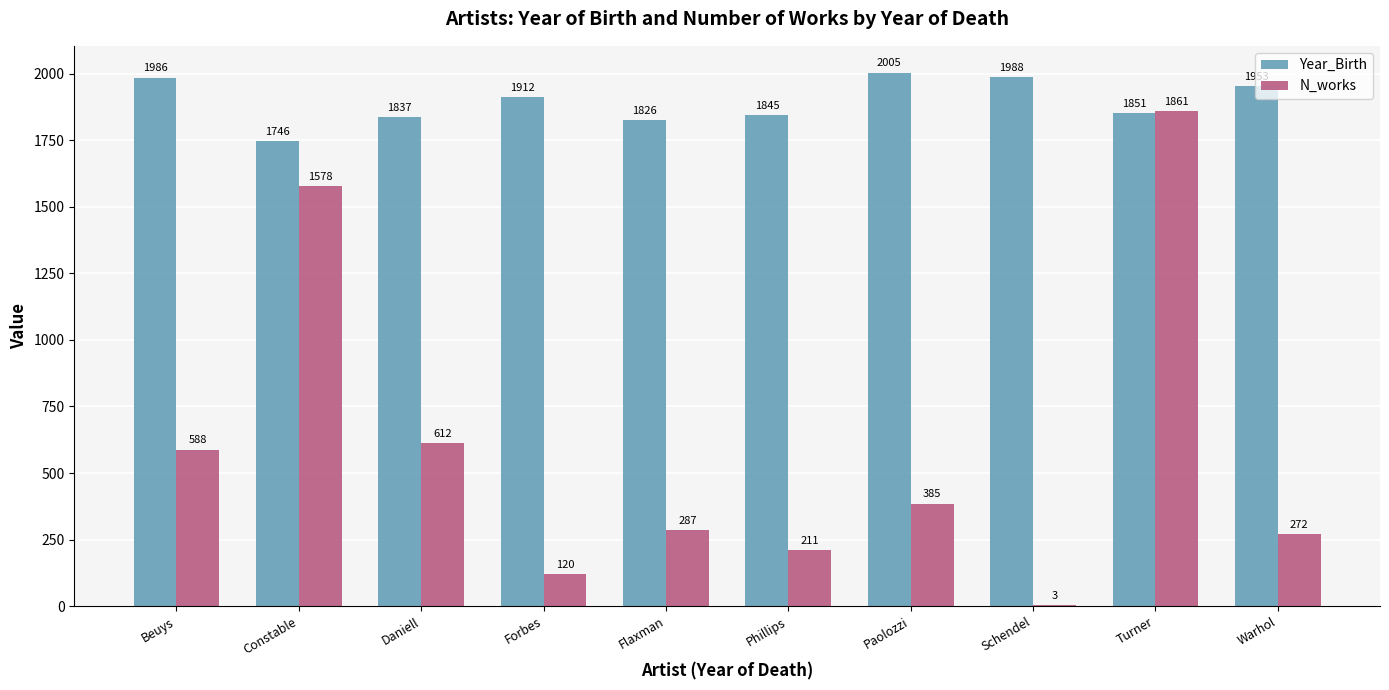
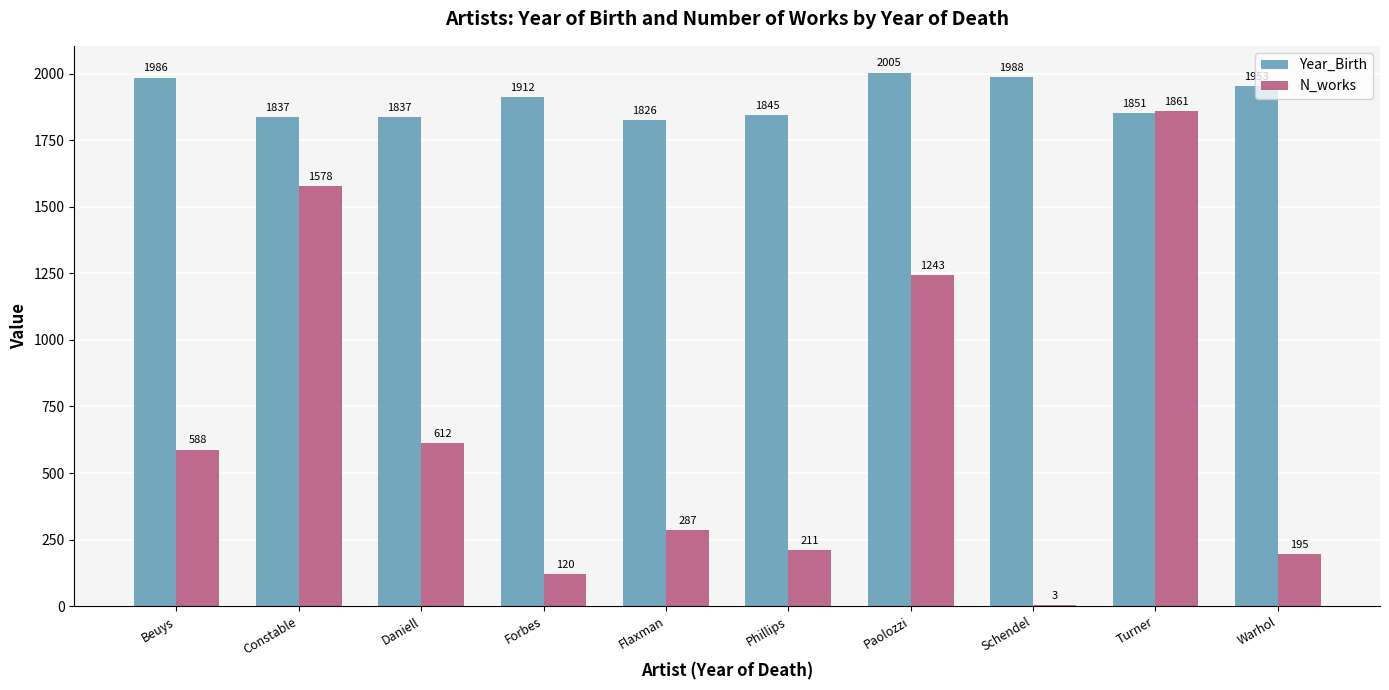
  {
    "Year_Birth": {
      "Beuys": 1986,
-     "Constable": 1746,
+     "Constable": 1837,
      "Daniell": 1837,
      "Forbes": 1912,
      "Flaxman": 1826,
      "Phillips": 1845,
      "Paolozzi": 2005,
      "Schendel": 1988,
      "Turner": 1851
    },
    "N_works": {
      "Beuys": 588,
      "Constable": 1578,
      "Daniell": 612,
      "Forbes": 120,
      "Flaxman": 287,
      "Phillips": 211,
-     "Paolozzi": 385,
+     "Paolozzi": 1243,
      "Schendel": 3,
      "Turner": 1861,
-     "Warhol": 272
+     "Warhol": 195
    }
  }
